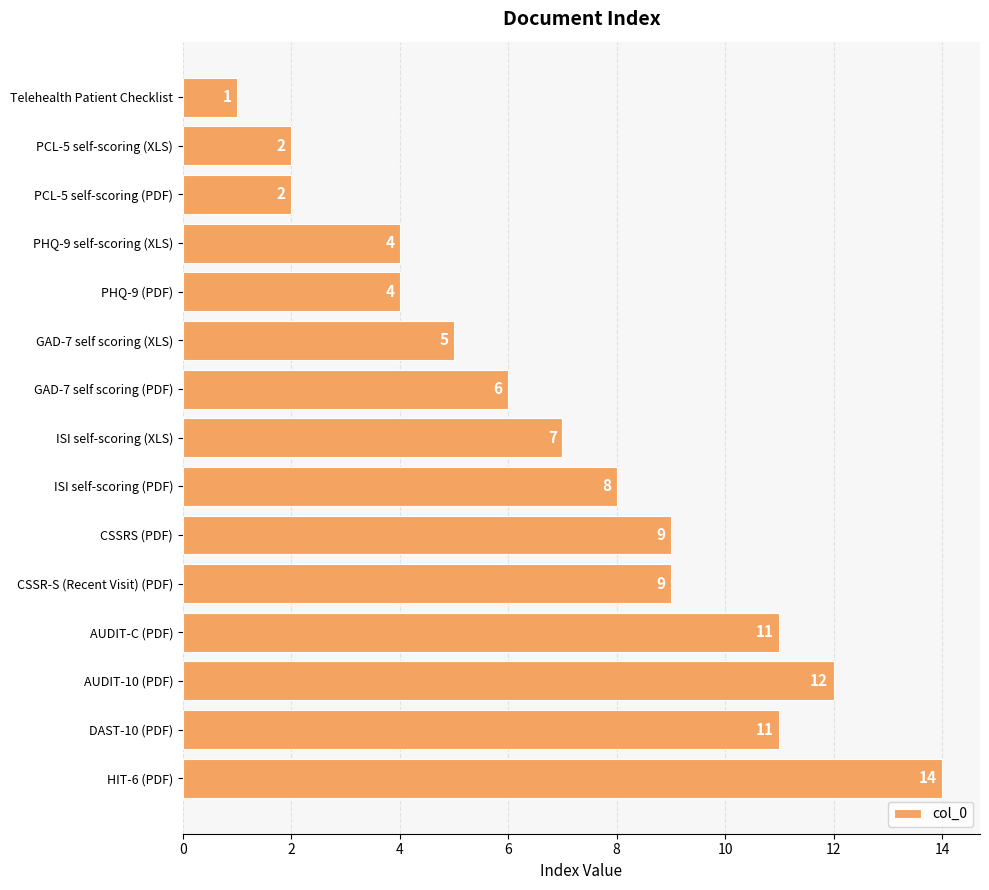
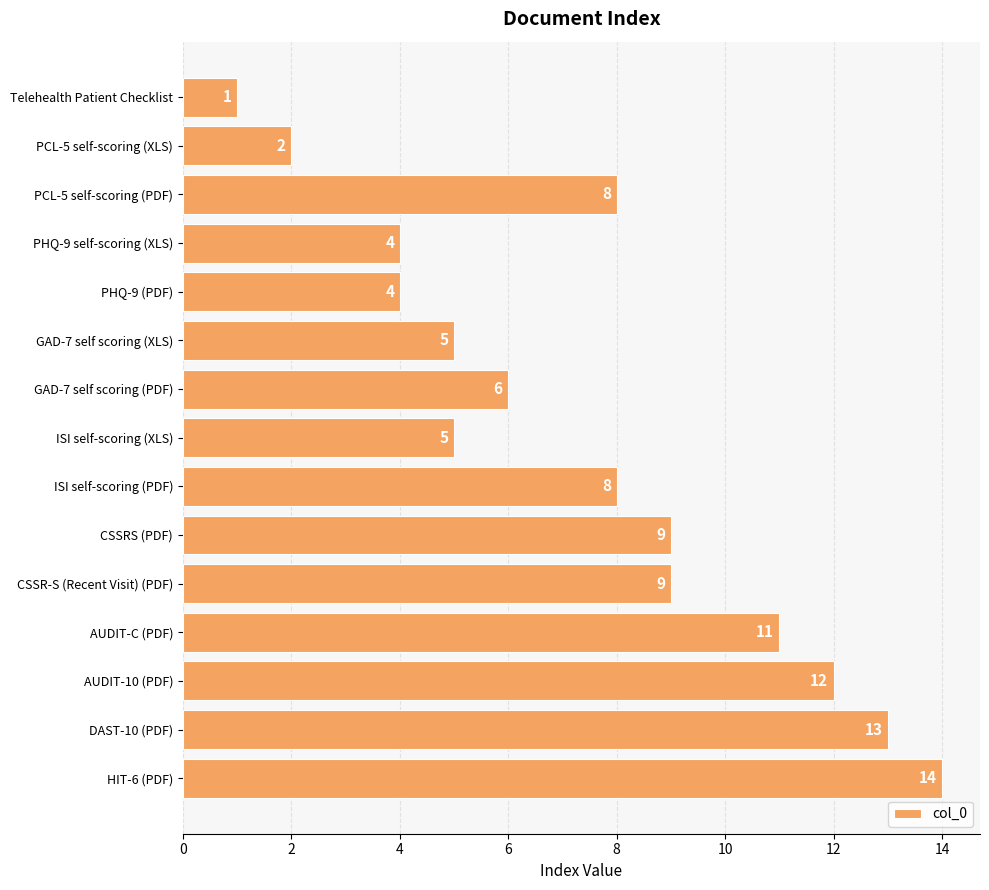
  {
    "Telehealth Patient Checklist": 1,
    "PCL-5 self-scoring (XLS)": 2,
-   "PCL-5 self-scoring (PDF)": 2,
+   "PCL-5 self-scoring (PDF)": 8,
    "PHQ-9 self-scoring (XLS)": 4,
    "PHQ-9 (PDF)": 4,
    "GAD-7 self scoring (XLS)": 5,
    "GAD-7 self scoring (PDF)": 6,
-   "ISI self-scoring (XLS)": 7,
+   "ISI self-scoring (XLS)": 5,
    "ISI self-scoring (PDF)": 8,
    "CSSRS (PDF)": 9,
    "CSSR-S (Recent Visit) (PDF)": 9,
    "AUDIT-C (PDF)": 11,
    "AUDIT-10 (PDF)": 12,
-   "DAST-10 (PDF)": 11,
+   "DAST-10 (PDF)": 13,
    "HIT-6 (PDF)": 14
  }
